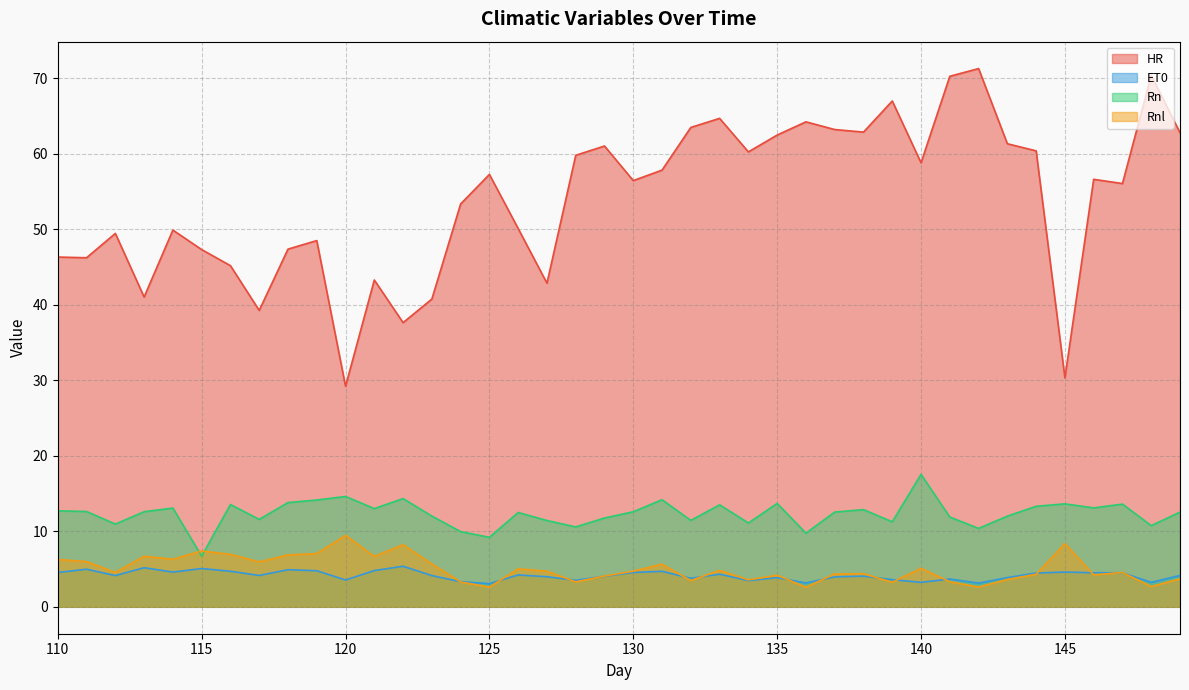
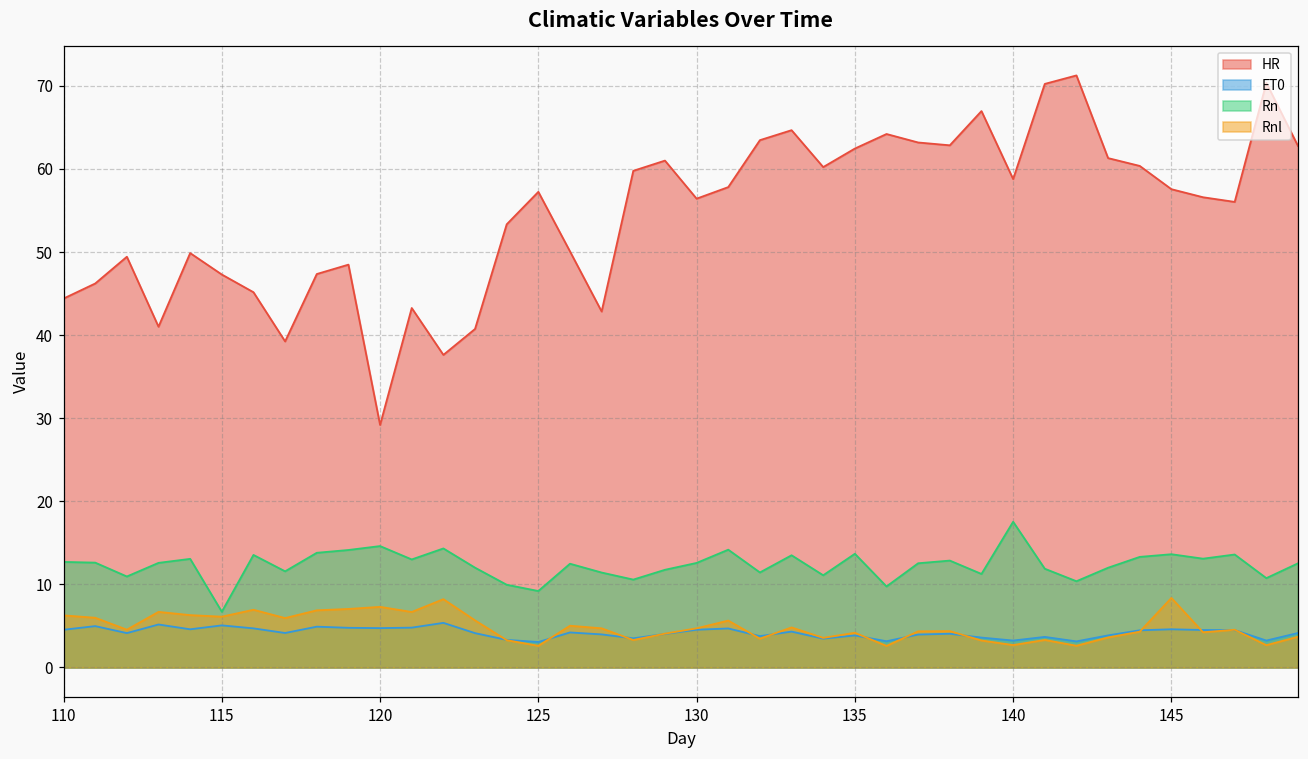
  {
    "HR": {
-     "110": 46,
+     "110": 44,
      "115": 47,
      "120": 29,
      "125": 57,
      "130": 56,
      "135": 62,
      "140": 59,
-     "145": 30
+     "145": 58
    },
    "ET0": {
      "110": 5,
      "115": 5,
-     "120": 4,
+     "120": 5,
      "125": 3,
      "140": 3,
      "145": 5
    },
    "Rn": {
      "110": 13,
      "115": 7,
      "120": 15,
      "125": 9,
      "130": 13,
      "135": 14,
      "140": 18,
      "145": 14
    },
    "Rnl": {
      "110": 6,
-     "115": 7,
-     "120": 9,
+     "115": 6,
+     "120": 7,
      "125": 3,
-     "140": 5,
+     "140": 3,
      "145": 8
    }
  }
